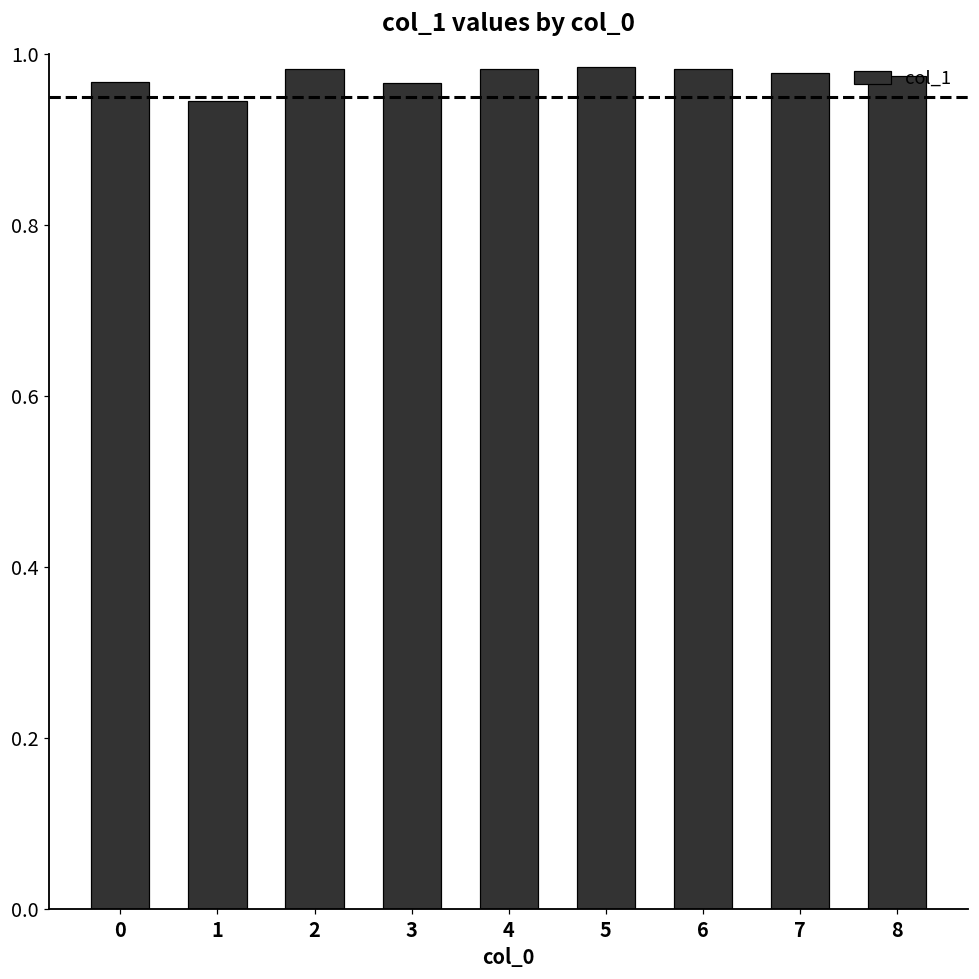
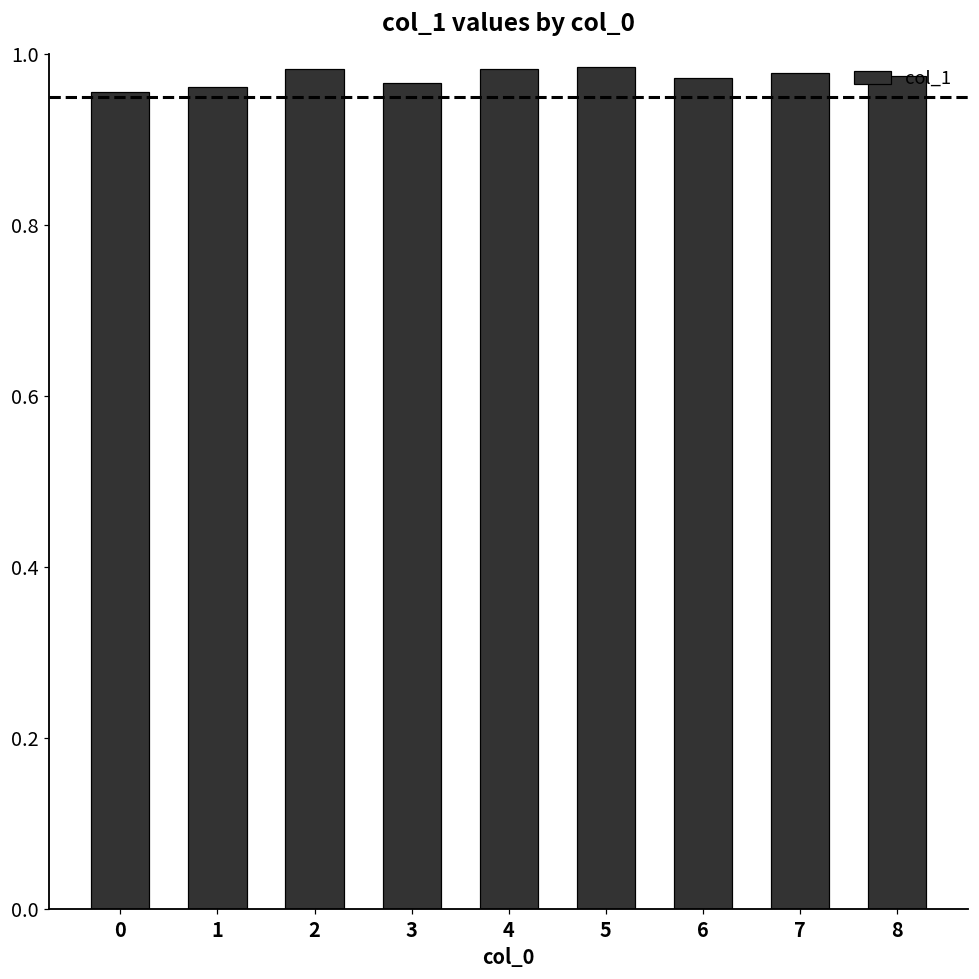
  {
-   "0": 0.97,
-   "1": 0.94,
+   "0": 0.96,
+   "1": 0.96,
    "2": 0.98,
    "3": 0.97,
    "4": 0.98,
    "5": 0.98,
-   "6": 0.98,
+   "6": 0.97,
    "7": 0.98,
    "8": 0.97
  }
